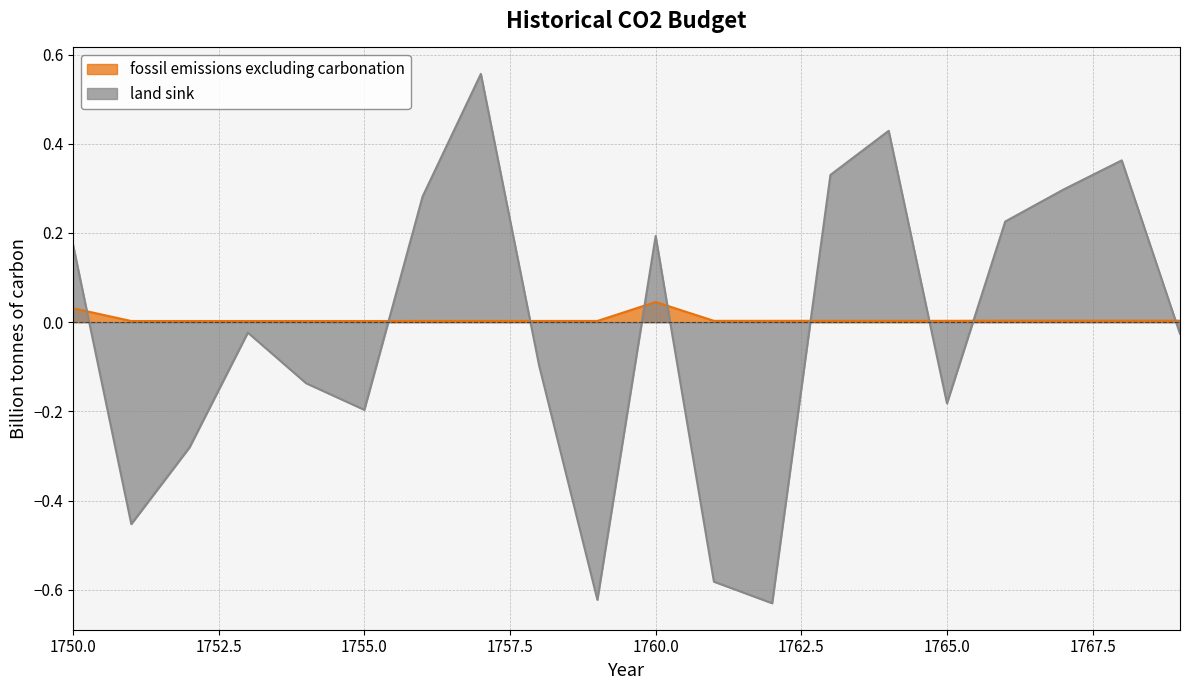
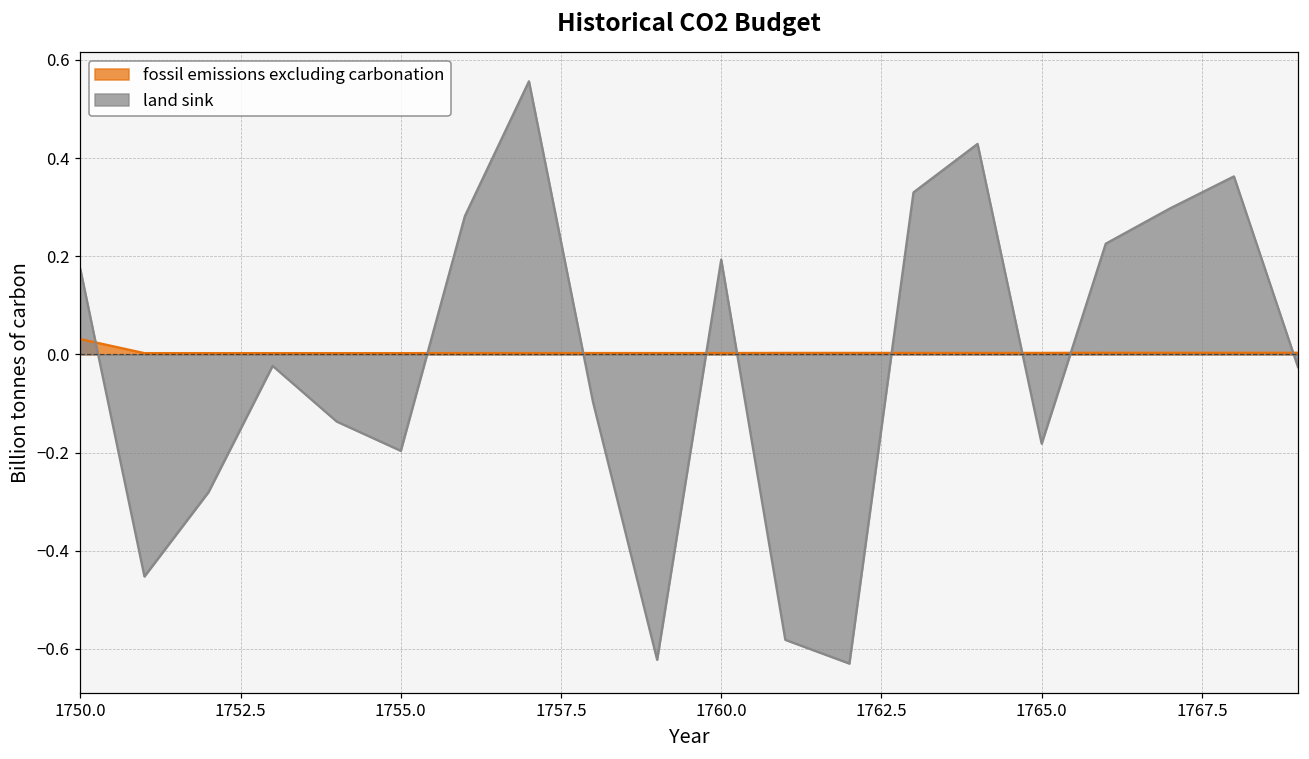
  {
    "fossil emissions excluding carbonation": {
      "1750.0": 0.03,
-     "1760.0": 0.05
+     "1760.0": 0.00
    }
  }
